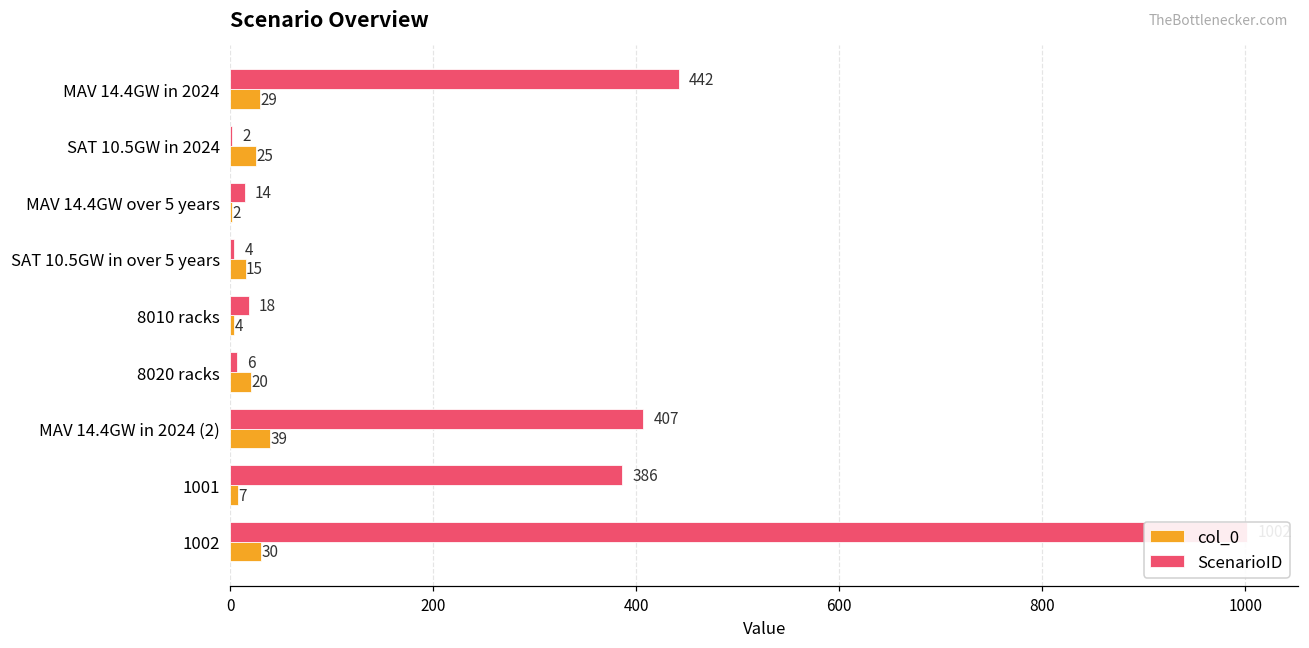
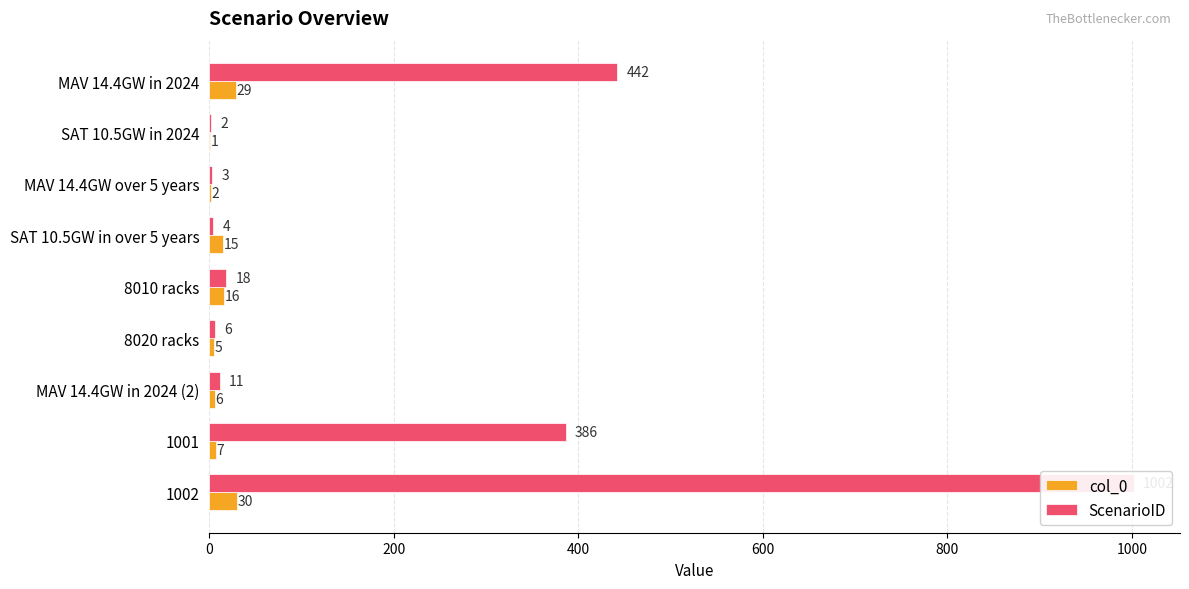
  {
    "col_0": {
      "MAV 14.4GW in 2024": 29,
-     "SAT 10.5GW in 2024": 25,
+     "SAT 10.5GW in 2024": 1,
      "MAV 14.4GW over 5 years": 2,
      "SAT 10.5GW in over 5 years": 15,
-     "8010 racks": 4,
-     "8020 racks": 20,
-     "MAV 14.4GW in 2024 (2)": 39,
+     "8010 racks": 16,
+     "8020 racks": 5,
+     "MAV 14.4GW in 2024 (2)": 6,
      "1001": 7,
      "1002": 30
    },
    "ScenarioID": {
      "MAV 14.4GW in 2024": 442,
      "SAT 10.5GW in 2024": 2,
-     "MAV 14.4GW over 5 years": 14,
+     "MAV 14.4GW over 5 years": 3,
      "SAT 10.5GW in over 5 years": 4,
      "8010 racks": 18,
      "8020 racks": 6,
-     "MAV 14.4GW in 2024 (2)": 407,
+     "MAV 14.4GW in 2024 (2)": 11,
      "1001": 386
    }
  }
